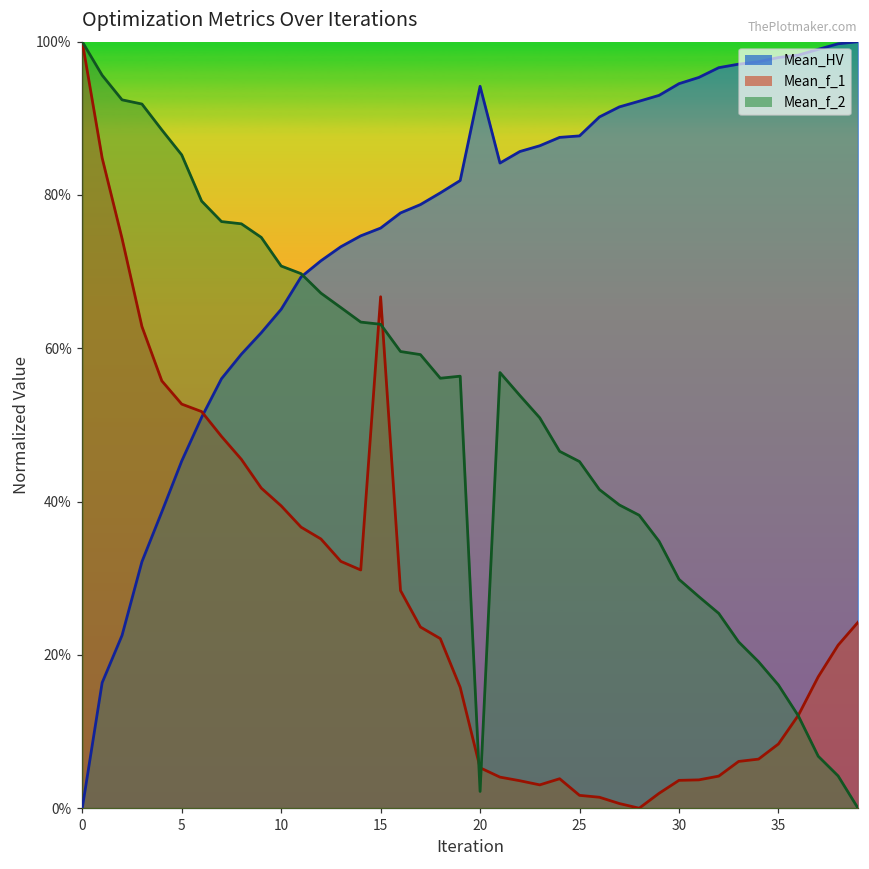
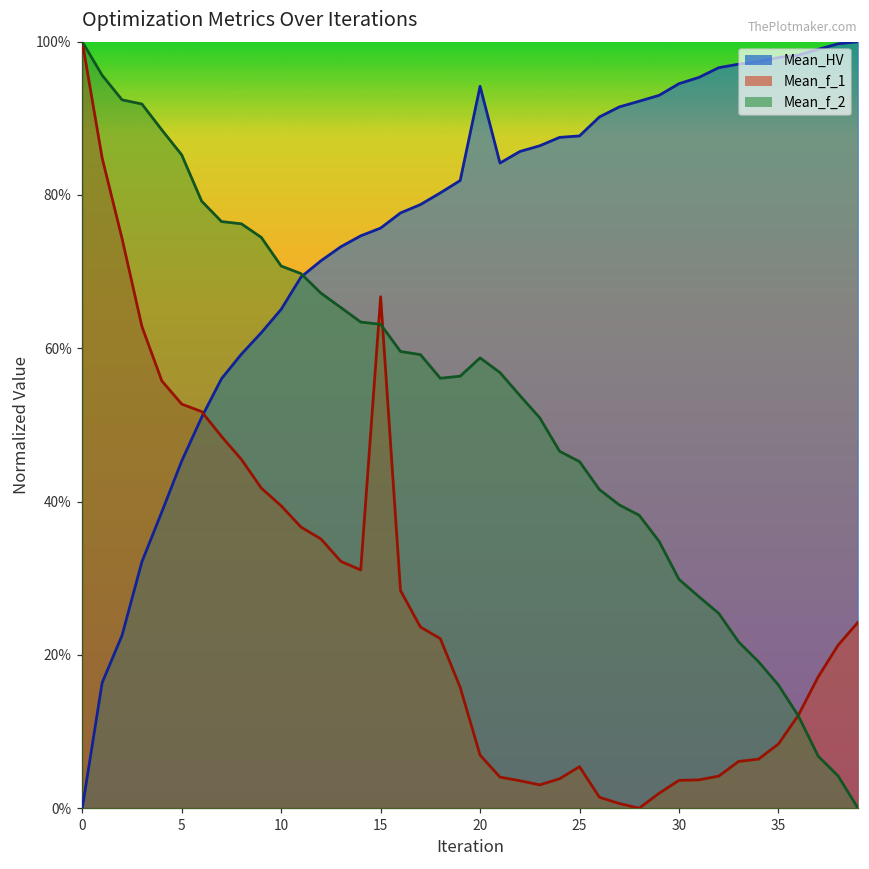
  {
    "Mean_HV": {
      "0": "0%",
      "5": "45%",
      "10": "65%",
      "15": "76%",
      "20": "94%",
      "25": "88%",
      "30": "95%"
    },
    "Mean_f_1": {
      "5": "53%",
      "10": "39%",
      "15": "67%",
-     "20": "5%",
-     "25": "2%",
+     "20": "7%",
+     "25": "5%",
      "30": "4%",
      "35": "8%"
    },
    "Mean_f_2": {
      "5": "85%",
      "10": "71%",
      "15": "63%",
-     "20": "2%",
+     "20": "59%",
      "25": "45%",
      "30": "30%",
      "35": "16%"
    }
  }
